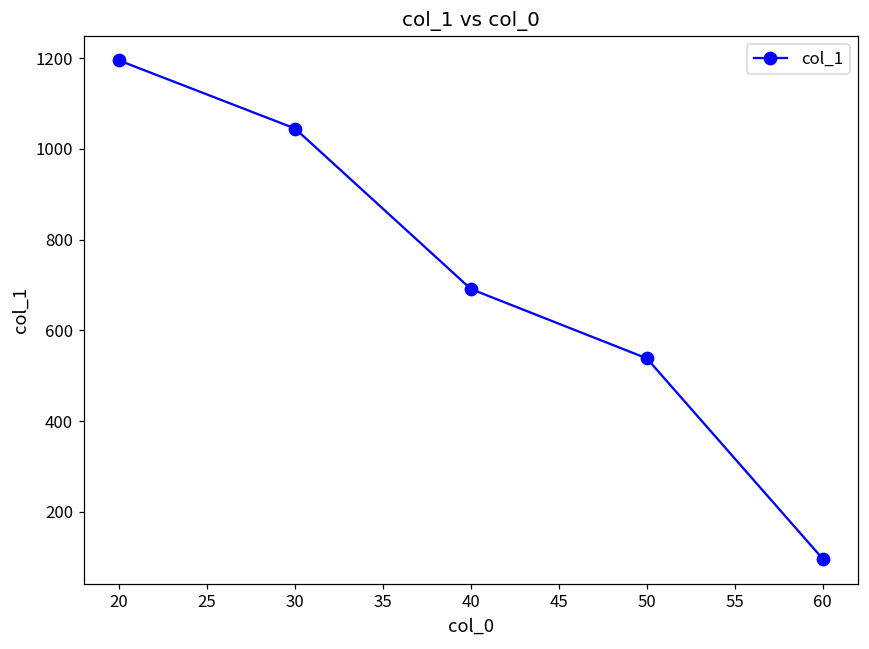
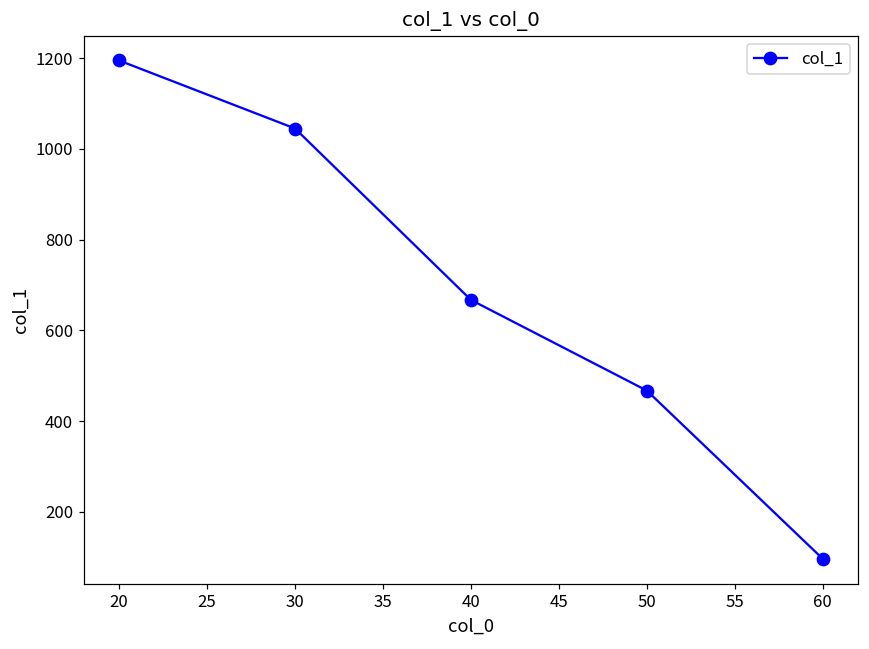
  {
    "20": 1200,
    "30": 1050,
-   "40": 690,
-   "50": 540,
+   "40": 670,
+   "50": 470,
    "60": 100
  }
